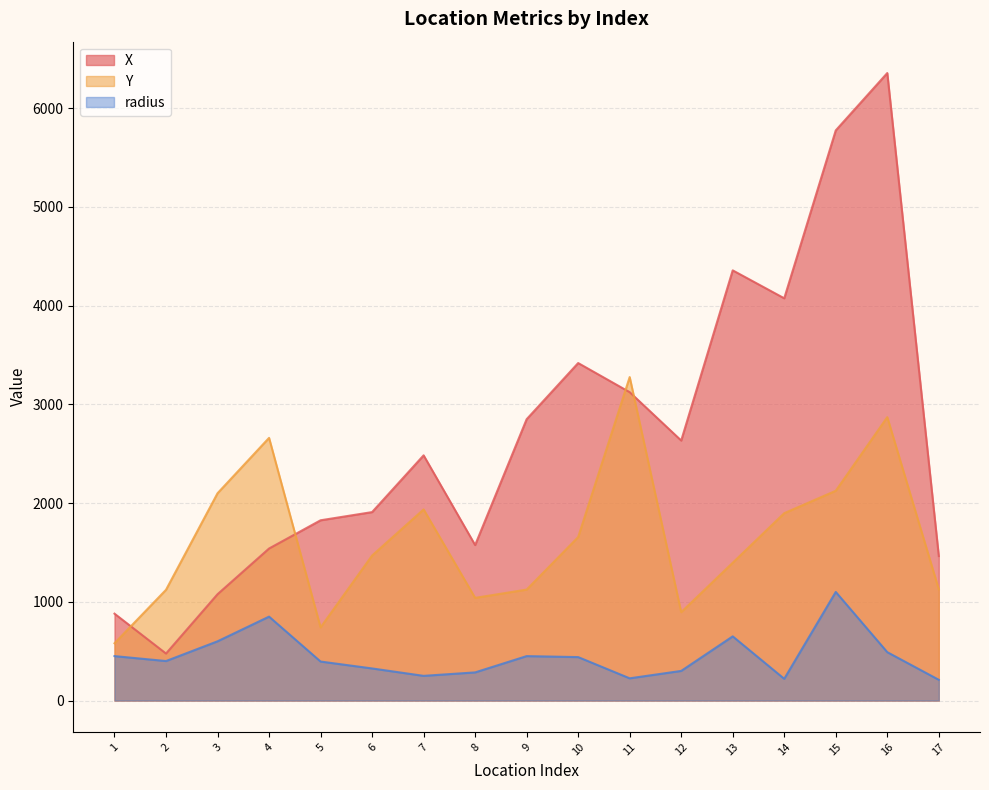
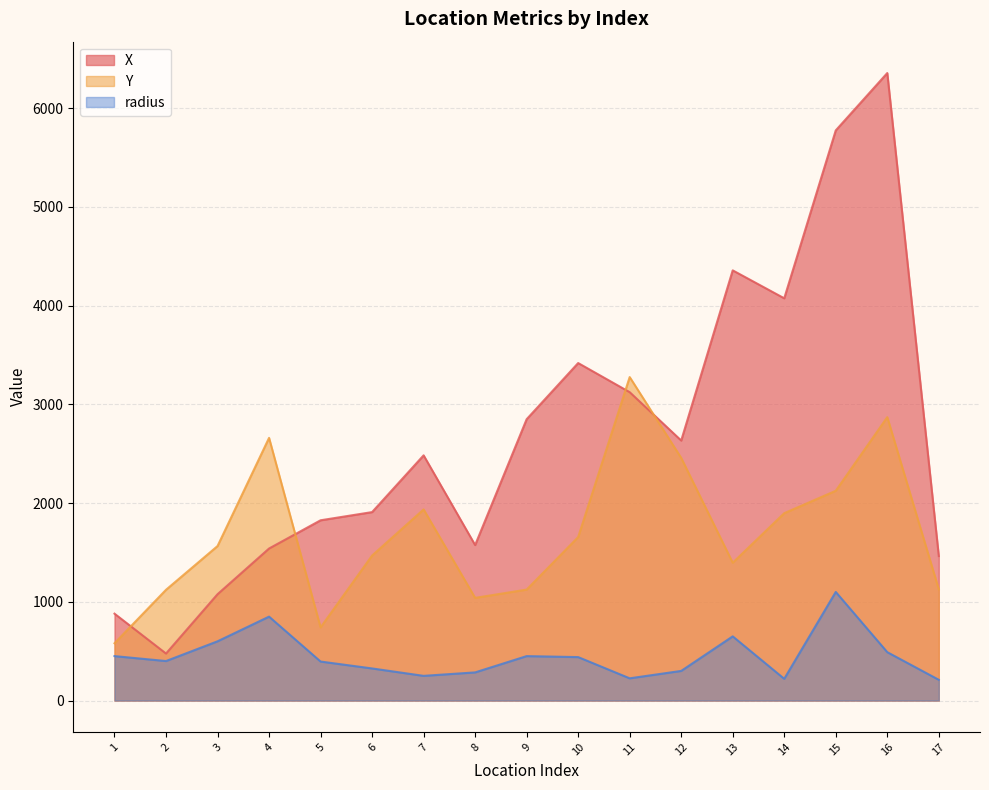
  {
    "X": {
      "1": 900,
      "2": 500,
      "3": 1100,
      "4": 1500,
      "5": 1800,
      "6": 1900,
      "7": 2500,
      "8": 1600,
      "9": 2900,
      "10": 3400,
      "11": 3100,
      "12": 2600,
      "13": 4400,
      "14": 4100,
      "15": 5800,
      "16": 6400,
      "17": 1500
    },
    "Y": {
      "1": 600,
      "2": 1100,
-     "3": 2100,
+     "3": 1600,
      "4": 2700,
      "5": 700,
      "6": 1500,
      "7": 1900,
      "8": 1000,
      "9": 1100,
      "10": 1700,
      "11": 3300,
-     "12": 900,
+     "12": 2500,
      "13": 1400,
      "14": 1900,
      "15": 2100,
      "16": 2900,
      "17": 1100
    },
    "radius": {
      "1": 500,
      "2": 400,
      "3": 600,
      "4": 900,
      "5": 400,
      "6": 300,
      "7": 300,
      "8": 300,
      "9": 500,
      "10": 400,
      "11": 200,
      "12": 300,
      "13": 700,
      "14": 200,
      "15": 1100,
      "16": 500,
      "17": 200
    }
  }
